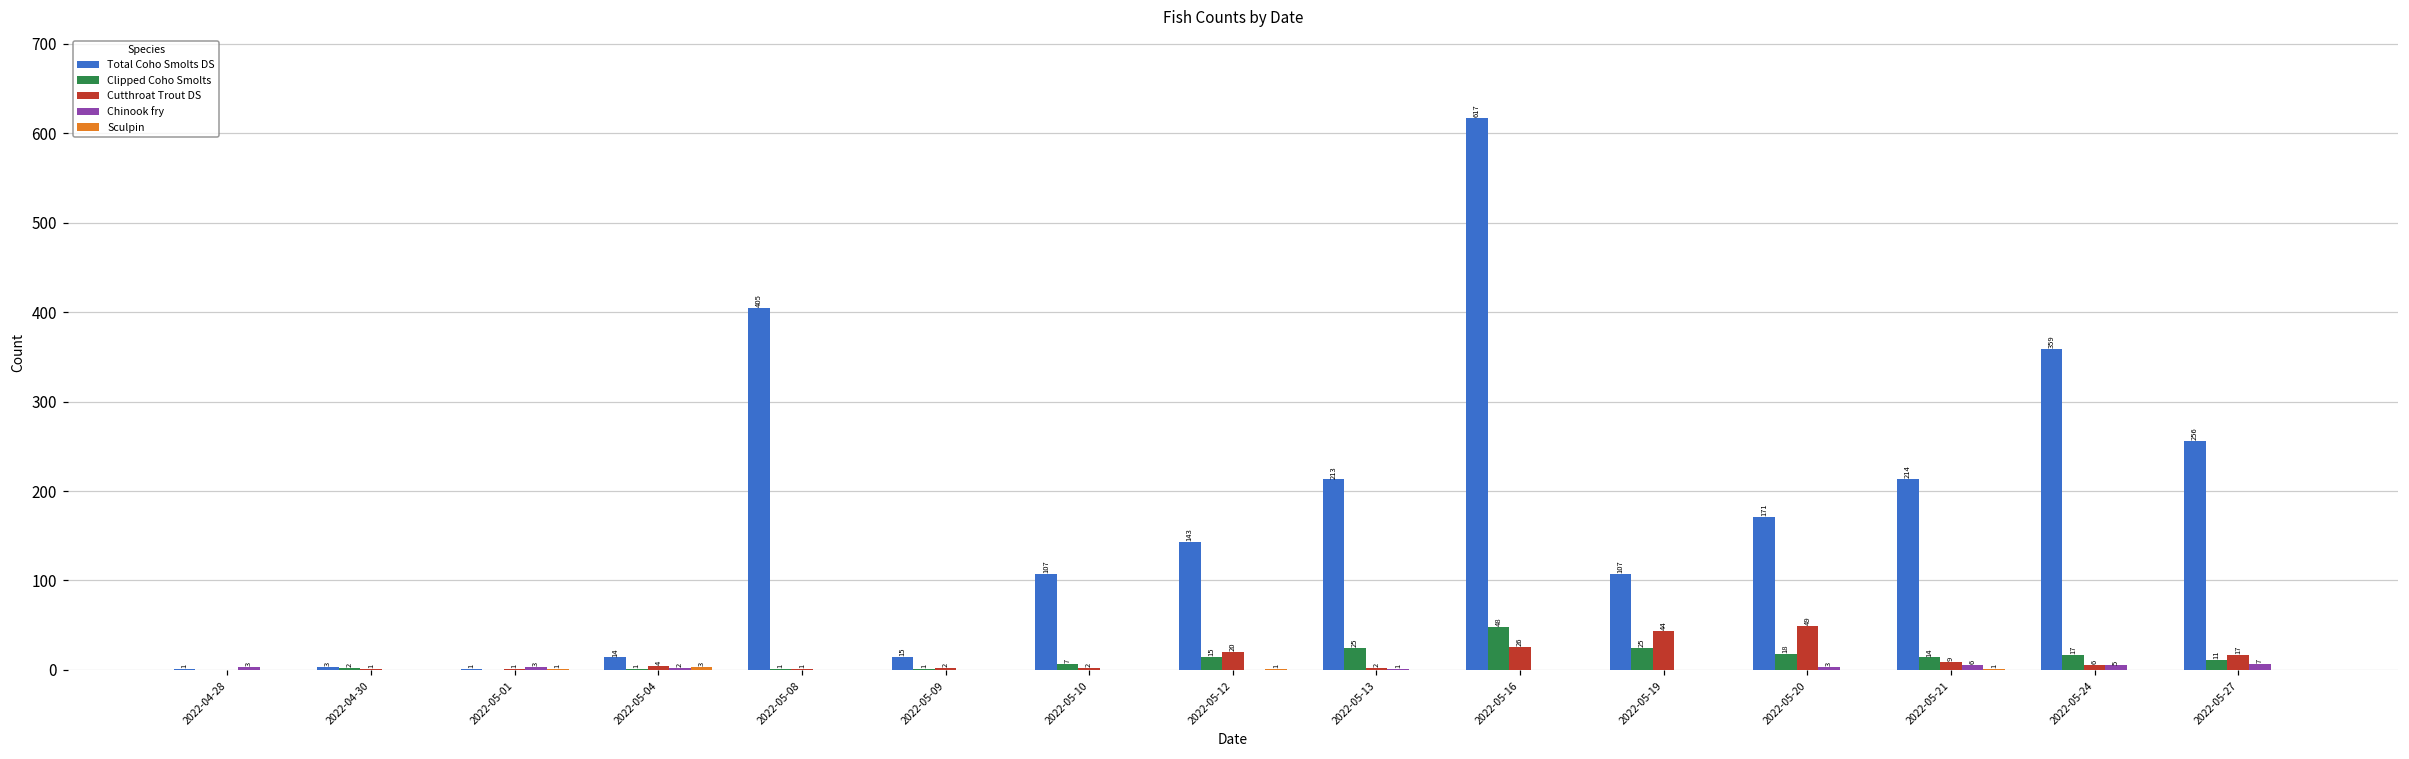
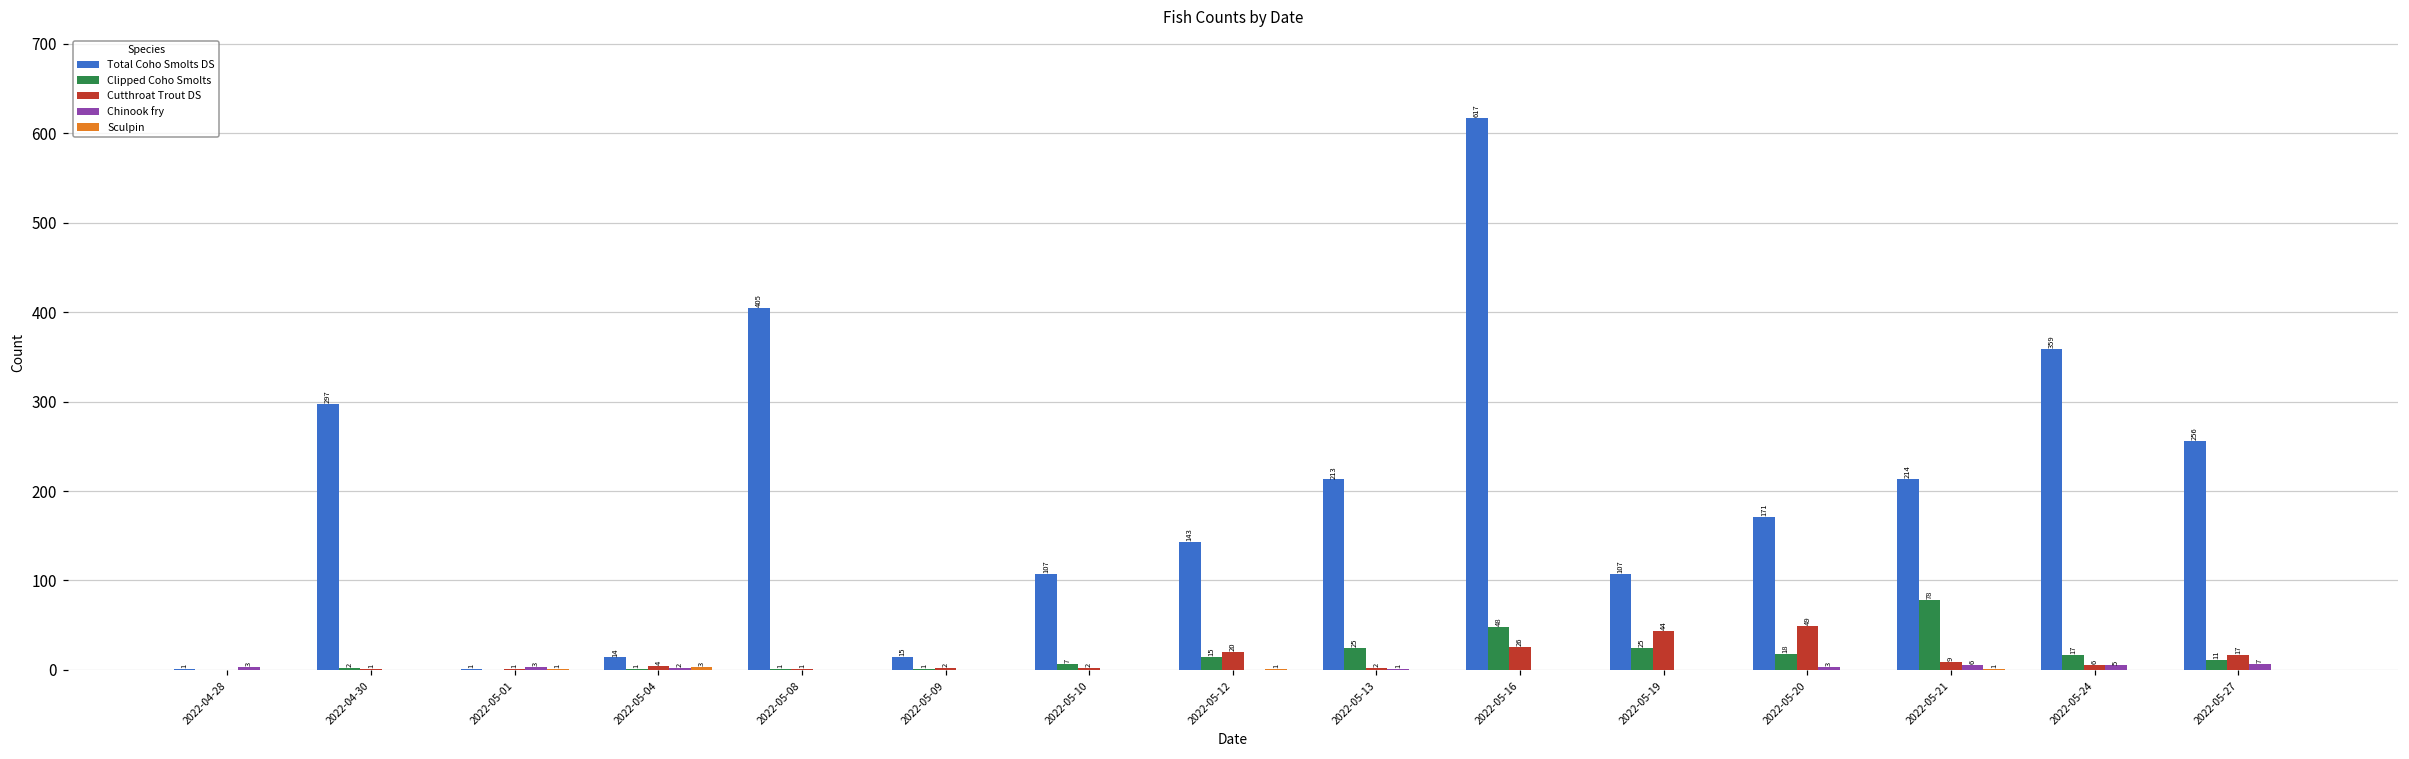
  {
    "Total Coho Smolts DS": {
      "2022-04-28": 1,
-     "2022-04-30": 3,
+     "2022-04-30": 297,
      "2022-05-01": 1,
      "2022-05-04": 14,
      "2022-05-08": 405,
      "2022-05-09": 15,
      "2022-05-10": 107,
      "2022-05-12": 143,
      "2022-05-13": 213,
      "2022-05-16": 617,
      "2022-05-19": 107,
      "2022-05-20": 171,
      "2022-05-21": 214,
      "2022-05-24": 359,
      "2022-05-27": 256
    },
    "Clipped Coho Smolts": {
      "2022-04-30": 2,
      "2022-05-04": 1,
      "2022-05-08": 1,
      "2022-05-09": 1,
      "2022-05-10": 7,
      "2022-05-12": 15,
      "2022-05-13": 25,
      "2022-05-16": 48,
      "2022-05-19": 25,
      "2022-05-20": 18,
-     "2022-05-21": 14,
+     "2022-05-21": 78,
      "2022-05-24": 17,
      "2022-05-27": 11
    },
    "Cutthroat Trout DS": {
      "2022-04-30": 1,
      "2022-05-01": 1,
      "2022-05-04": 4,
      "2022-05-08": 1,
      "2022-05-09": 2,
      "2022-05-10": 2,
      "2022-05-12": 20,
      "2022-05-13": 2,
      "2022-05-16": 26,
      "2022-05-19": 44,
      "2022-05-20": 49,
      "2022-05-21": 9,
      "2022-05-24": 6,
      "2022-05-27": 17
    },
    "Chinook fry": {
      "2022-04-28": 3,
      "2022-05-01": 3,
      "2022-05-04": 2,
      "2022-05-13": 1,
      "2022-05-20": 3,
      "2022-05-21": 6,
      "2022-05-24": 5,
      "2022-05-27": 7
    },
    "Sculpin": {
      "2022-05-01": 1,
      "2022-05-04": 3,
      "2022-05-12": 1,
      "2022-05-21": 1
    }
  }
